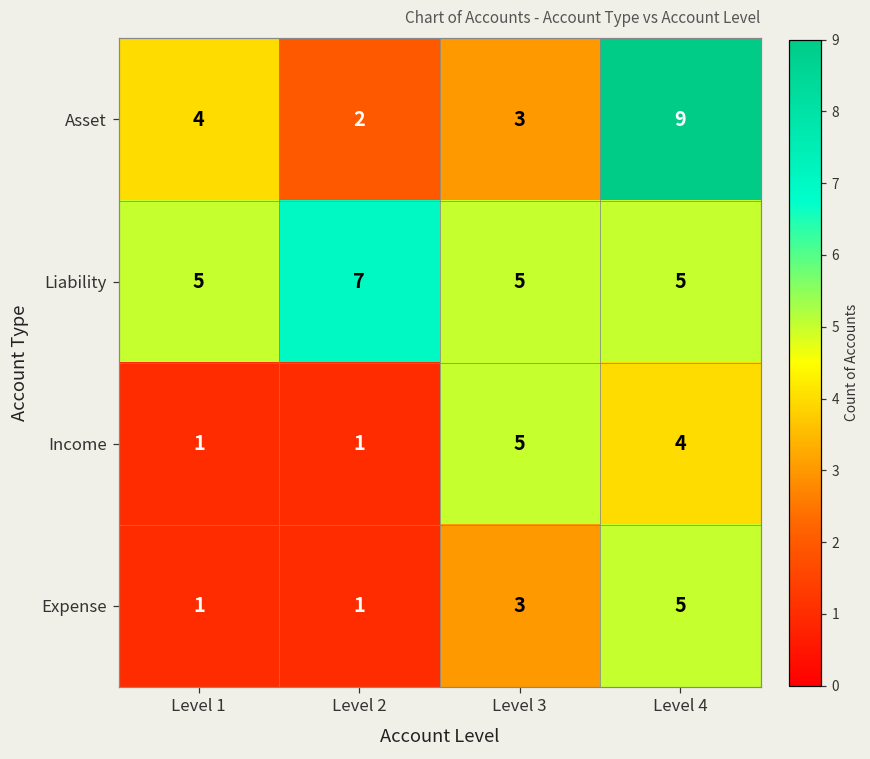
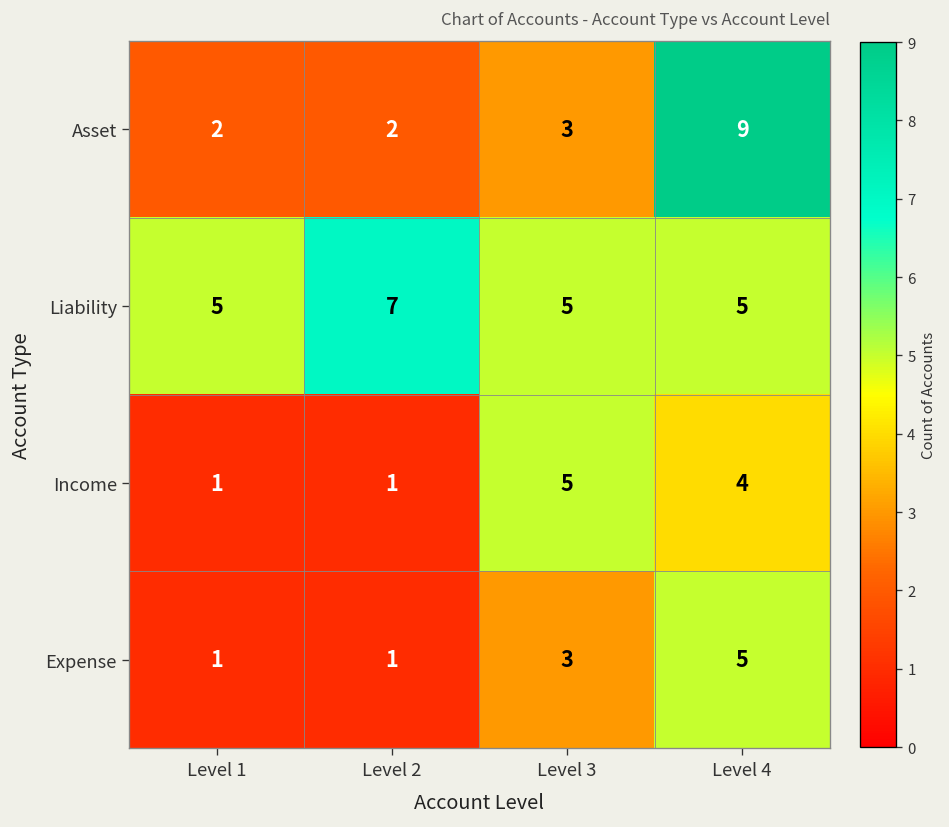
  {
    "Asset": {
-     "Level 1": 4,
+     "Level 1": 2,
      "Level 2": 2,
      "Level 3": 3,
      "Level 4": 9
    },
    "Liability": {
      "Level 1": 5,
      "Level 2": 7,
      "Level 3": 5,
      "Level 4": 5
    },
    "Income": {
      "Level 1": 1,
      "Level 2": 1,
      "Level 3": 5,
      "Level 4": 4
    },
    "Expense": {
      "Level 1": 1,
      "Level 2": 1,
      "Level 3": 3,
      "Level 4": 5
    }
  }
